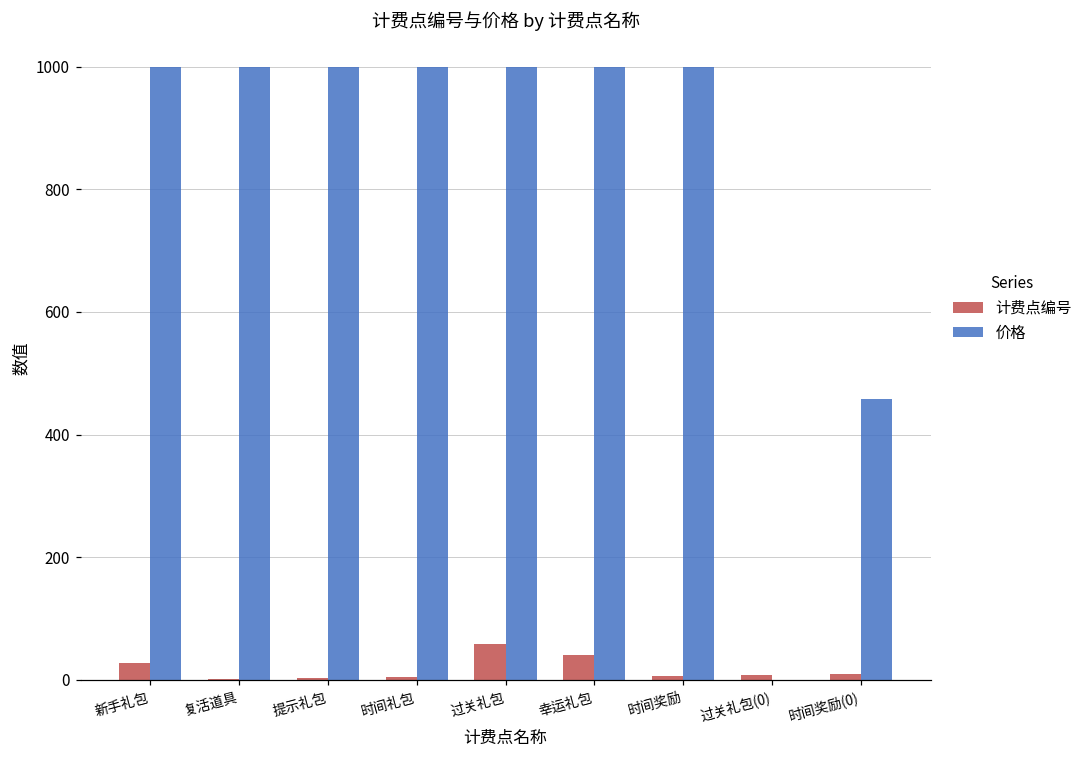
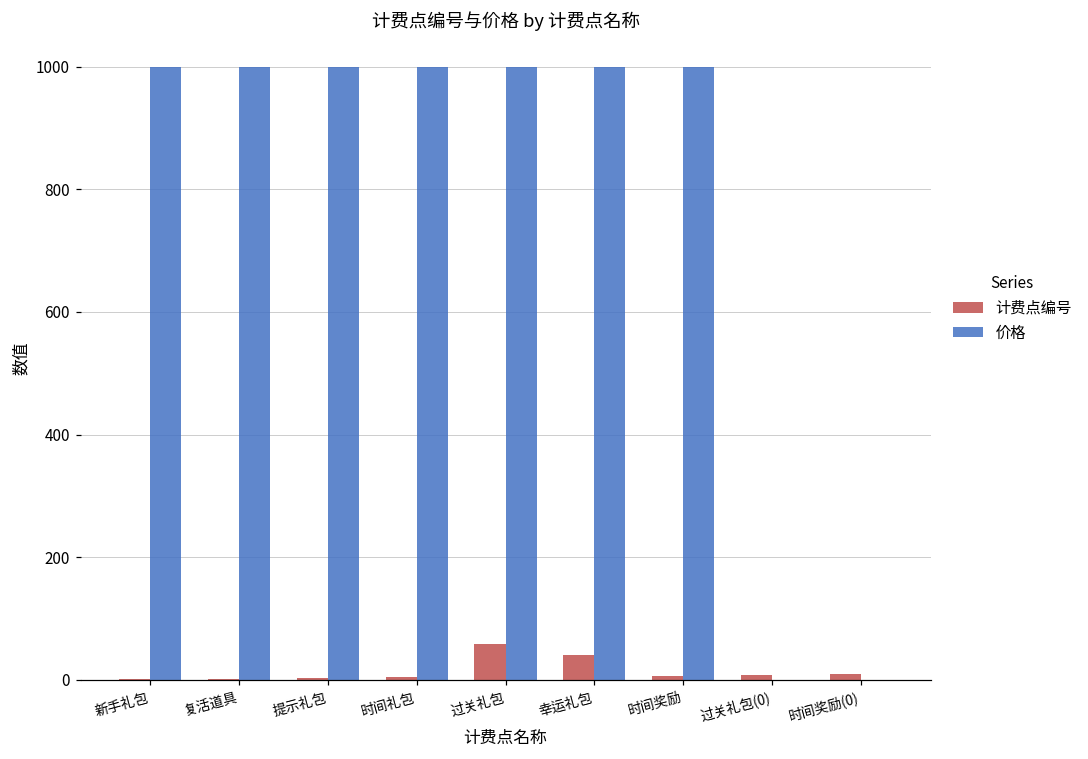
  {
    "计费点编号": {
-     "新手礼包": 30,
+     "新手礼包": 0,
      "过关礼包": 60,
      "幸运礼包": 40,
      "时间奖励": 10,
      "过关礼包(0)": 10,
      "时间奖励(0)": 10
    },
    "价格": {
      "新手礼包": 1000,
      "复活道具": 1000,
      "提示礼包": 1000,
      "时间礼包": 1000,
      "过关礼包": 1000,
      "幸运礼包": 1000,
      "时间奖励": 1000,
      "过关礼包(0)": 0,
-     "时间奖励(0)": 460
+     "时间奖励(0)": 0
    }
  }
